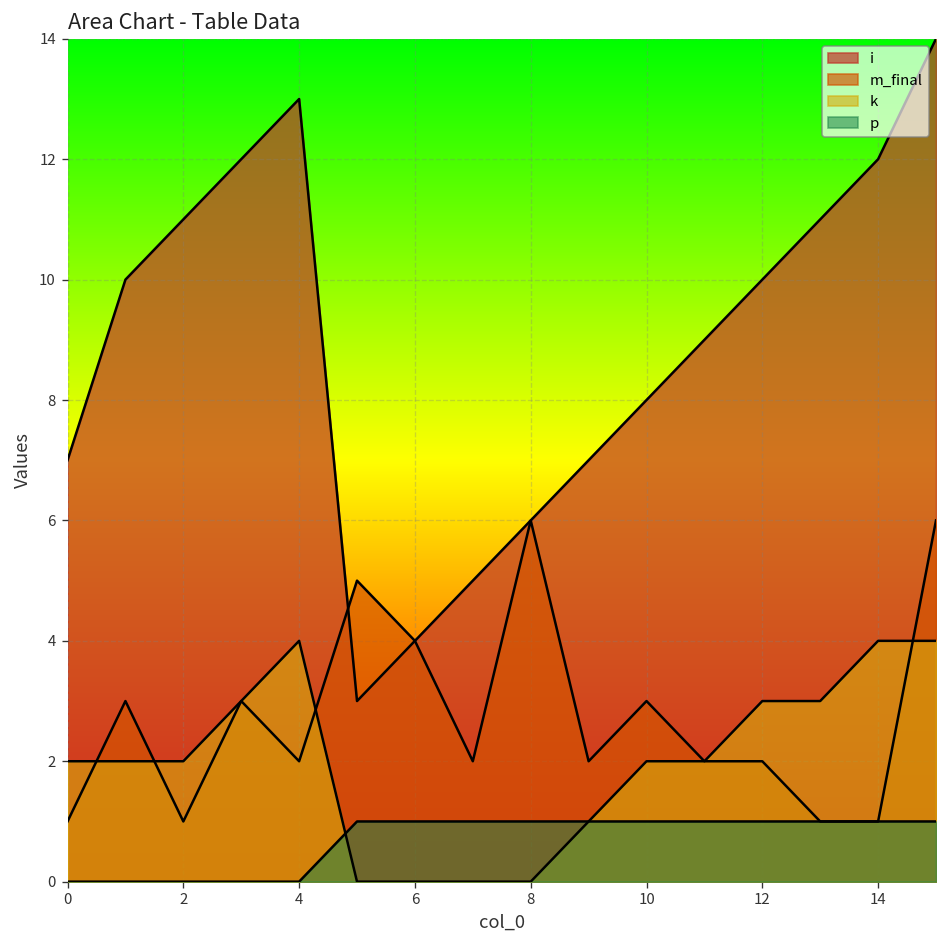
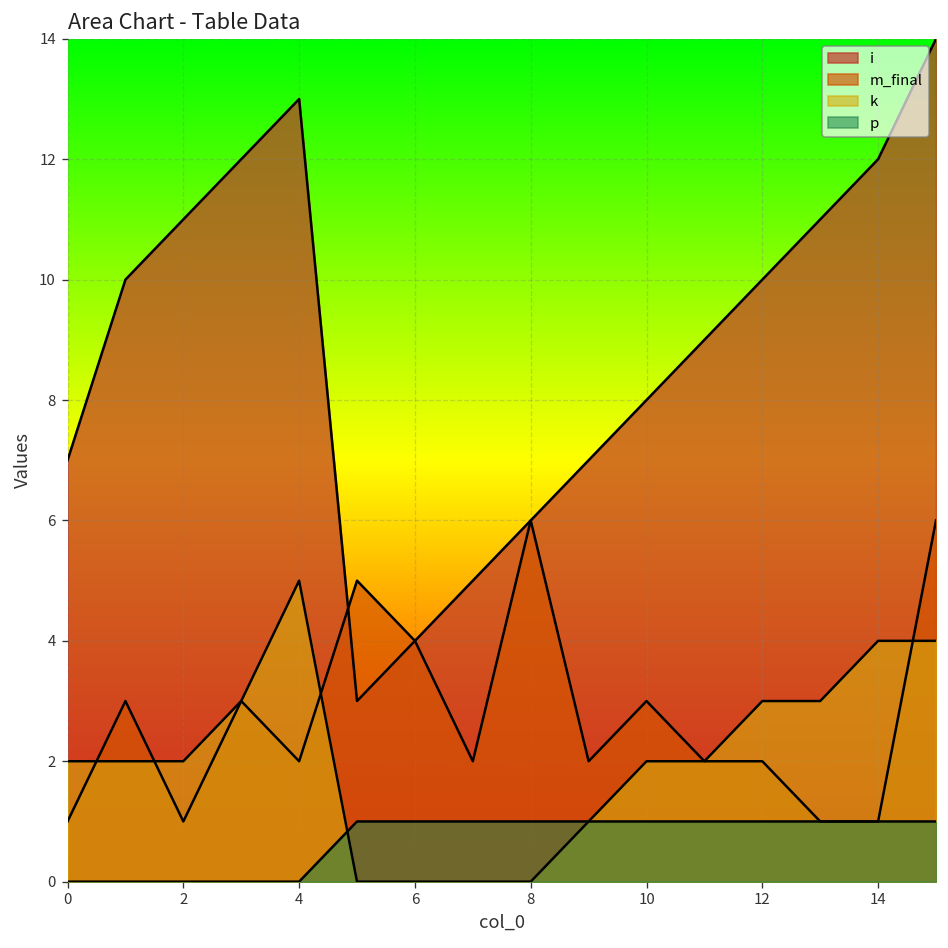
  {
    "k": {
      "0": 2,
      "2": 2,
-     "4": 4,
+     "4": 5,
      "6": 0,
      "8": 0,
      "10": 2,
      "12": 3,
      "14": 4
    },
    "p": {
      "0": 0,
      "2": 0,
      "4": 0,
      "6": 1,
      "8": 1,
      "10": 1,
      "12": 1
    }
  }
